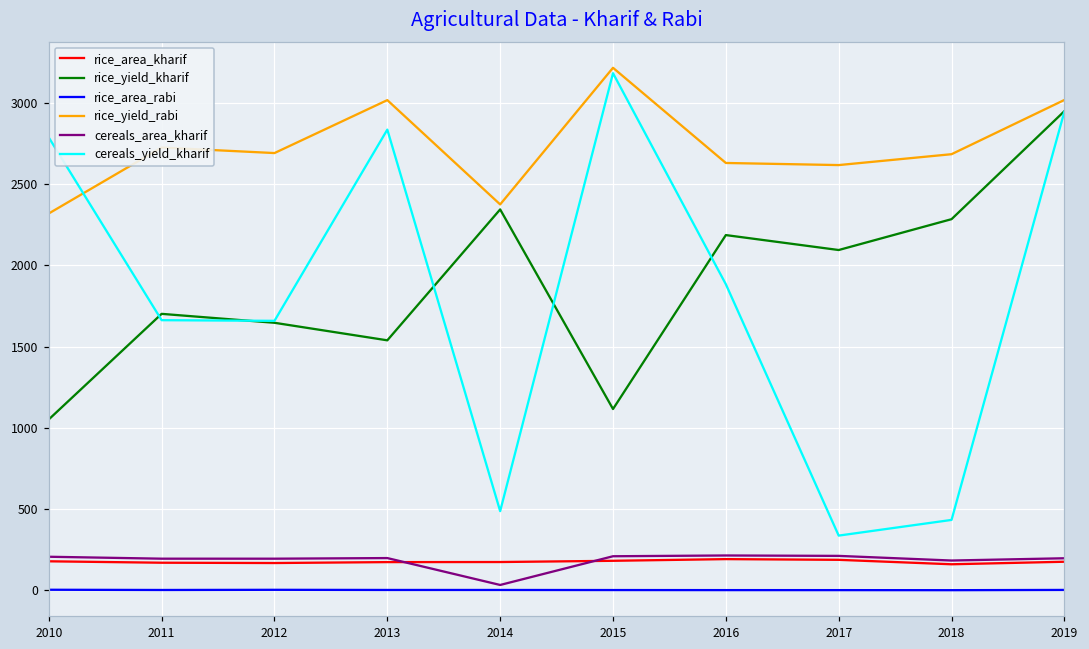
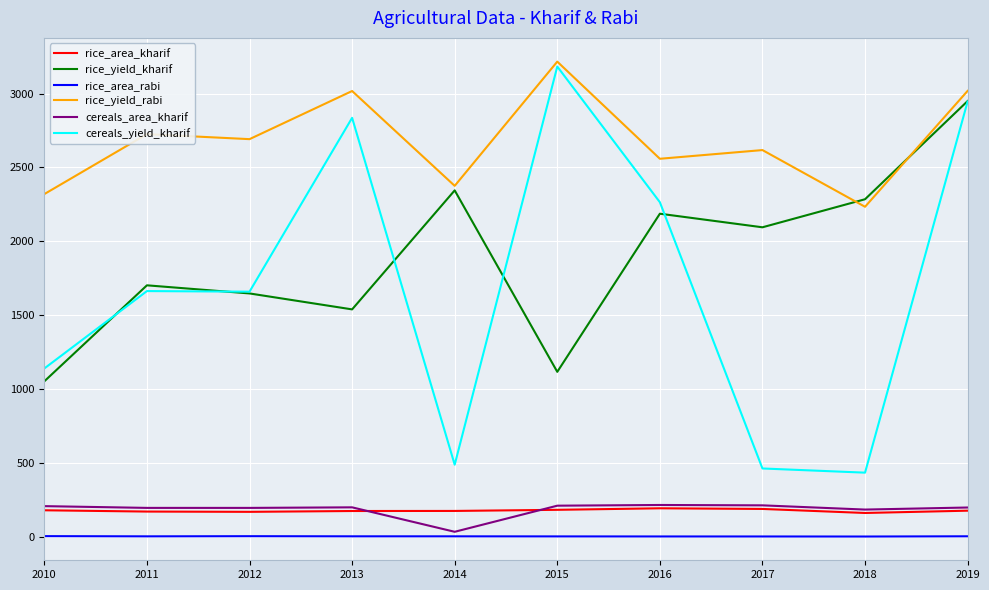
  {
    "rice_area_kharif": {
      "2010": 180,
      "2011": 170,
      "2012": 170,
      "2013": 170,
      "2014": 170,
      "2015": 180,
      "2016": 190,
      "2017": 190,
      "2018": 160,
      "2019": 180
    },
    "rice_yield_kharif": {
      "2010": 1050,
      "2011": 1700,
      "2013": 1540,
      "2014": 2350,
      "2015": 1120,
      "2016": 2190,
      "2017": 2100,
      "2018": 2290
    },
    "rice_area_rabi": {
      "2010": 0,
      "2011": 0,
      "2012": 0,
      "2013": 0,
      "2014": 0,
      "2015": 0,
      "2016": 0,
      "2017": 0,
      "2018": 0,
      "2019": 0
    },
    "rice_yield_rabi": {
      "2010": 2320,
      "2012": 2690,
      "2013": 3020,
      "2014": 2380,
      "2015": 3220,
-     "2016": 2630,
+     "2016": 2560,
      "2017": 2620,
-     "2018": 2690,
+     "2018": 2230,
      "2019": 3020
    },
    "cereals_area_kharif": {
      "2010": 210,
      "2011": 190,
      "2012": 190,
      "2013": 200,
      "2014": 30,
      "2015": 210,
      "2016": 210,
      "2017": 210,
      "2018": 180,
      "2019": 200
    },
    "cereals_yield_kharif": {
-     "2010": 2790,
+     "2010": 1140,
      "2011": 1660,
      "2013": 2840,
      "2014": 490,
      "2015": 3180,
-     "2016": 1880,
-     "2017": 340,
+     "2016": 2270,
+     "2017": 460,
      "2018": 430
    }
  }
